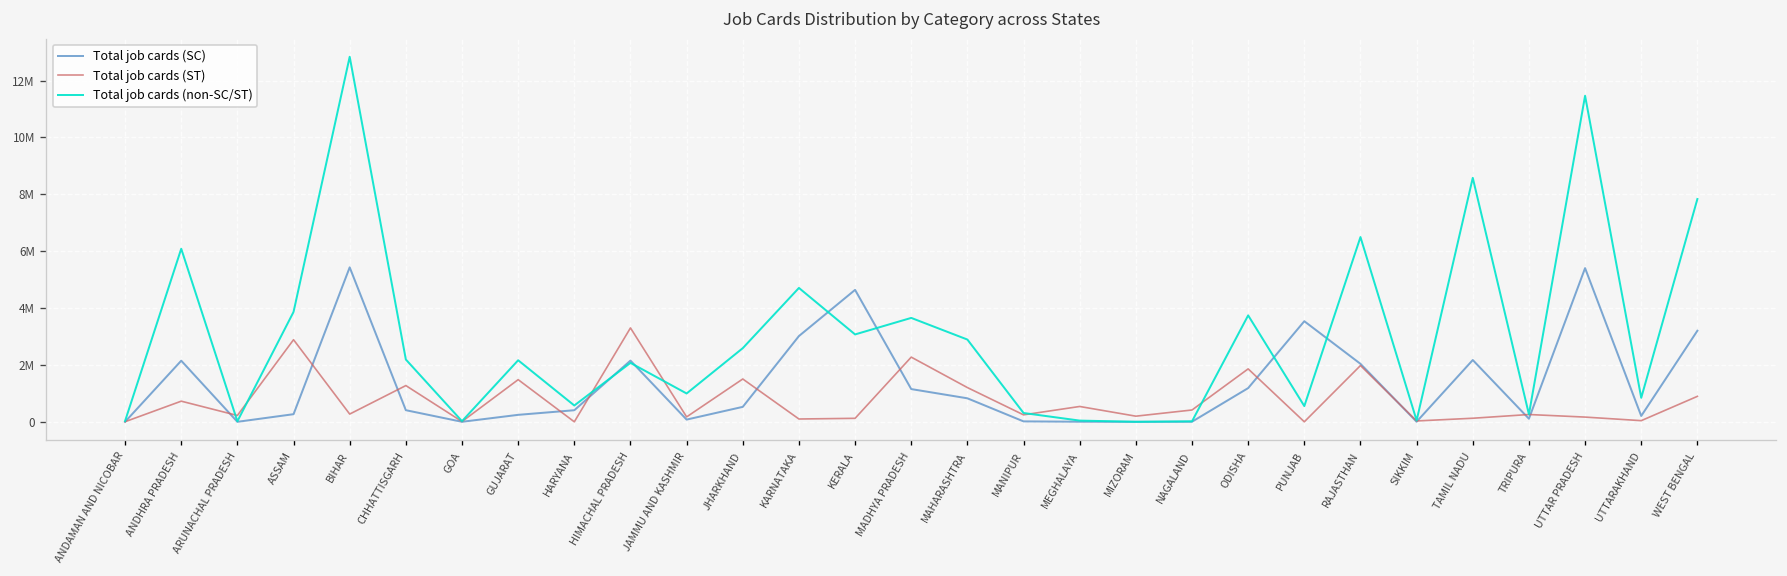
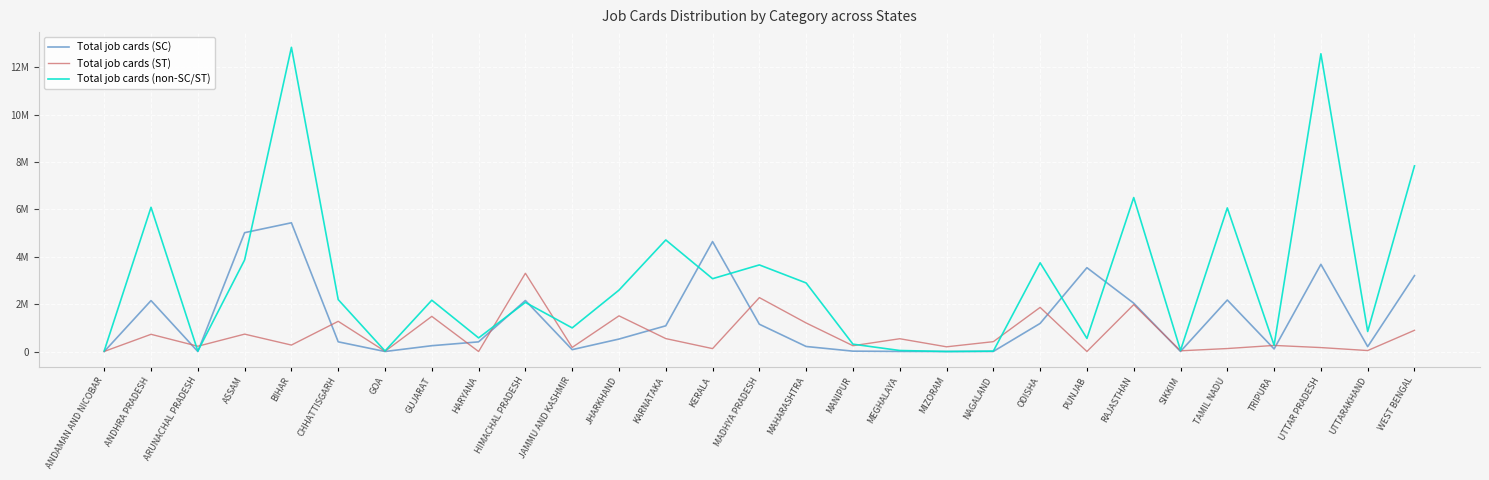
  {
    "Total job cards (SC)": {
      "ANDHRA PRADESH": 2100000,
-     "ASSAM": 300000,
+     "ASSAM": 5000000,
      "BIHAR": 5400000,
      "CHHATTISGARH": 400000,
      "GUJARAT": 200000,
      "HARYANA": 400000,
      "JHARKHAND": 500000,
-     "KARNATAKA": 3000000,
+     "KARNATAKA": 1100000,
      "KERALA": 4600000,
      "MADHYA PRADESH": 1200000,
-     "MAHARASHTRA": 800000,
+     "MAHARASHTRA": 200000,
      "MANIPUR": 0,
      "ODISHA": 1200000,
      "PUNJAB": 3500000,
      "TAMIL NADU": 2200000,
      "TRIPURA": 100000,
-     "UTTAR PRADESH": 5400000,
+     "UTTAR PRADESH": 3700000,
      "UTTARAKHAND": 200000,
      "WEST BENGAL": 3200000
    },
    "Total job cards (ST)": {
      "ANDHRA PRADESH": 700000,
      "ARUNACHAL PRADESH": 200000,
-     "ASSAM": 2900000,
+     "ASSAM": 700000,
      "BIHAR": 300000,
      "CHHATTISGARH": 1300000,
      "GUJARAT": 1500000,
      "HARYANA": 0,
      "HIMACHAL PRADESH": 3300000,
      "JHARKHAND": 1500000,
-     "KARNATAKA": 100000,
+     "KARNATAKA": 500000,
      "KERALA": 100000,
      "MADHYA PRADESH": 2300000,
      "MAHARASHTRA": 1200000,
      "MEGHALAYA": 500000,
      "MIZORAM": 200000,
      "NAGALAND": 400000,
      "ODISHA": 1900000,
      "PUNJAB": 0,
      "TAMIL NADU": 100000,
      "UTTAR PRADESH": 200000,
      "UTTARAKHAND": 0,
      "WEST BENGAL": 900000
    },
    "Total job cards (non-SC/ST)": {
      "ANDHRA PRADESH": 6100000,
      "ASSAM": 3900000,
      "BIHAR": 12800000,
      "CHHATTISGARH": 2200000,
      "GUJARAT": 2200000,
      "HARYANA": 600000,
      "JAMMU AND KASHMIR": 1000000,
      "JHARKHAND": 2600000,
      "KARNATAKA": 4700000,
      "KERALA": 3100000,
      "MADHYA PRADESH": 3700000,
      "MAHARASHTRA": 2900000,
      "ODISHA": 3700000,
      "PUNJAB": 600000,
      "RAJASTHAN": 6500000,
-     "TAMIL NADU": 8600000,
-     "UTTAR PRADESH": 11500000,
+     "TAMIL NADU": 6100000,
+     "UTTAR PRADESH": 12600000,
      "UTTARAKHAND": 800000,
      "WEST BENGAL": 7800000
    }
  }
